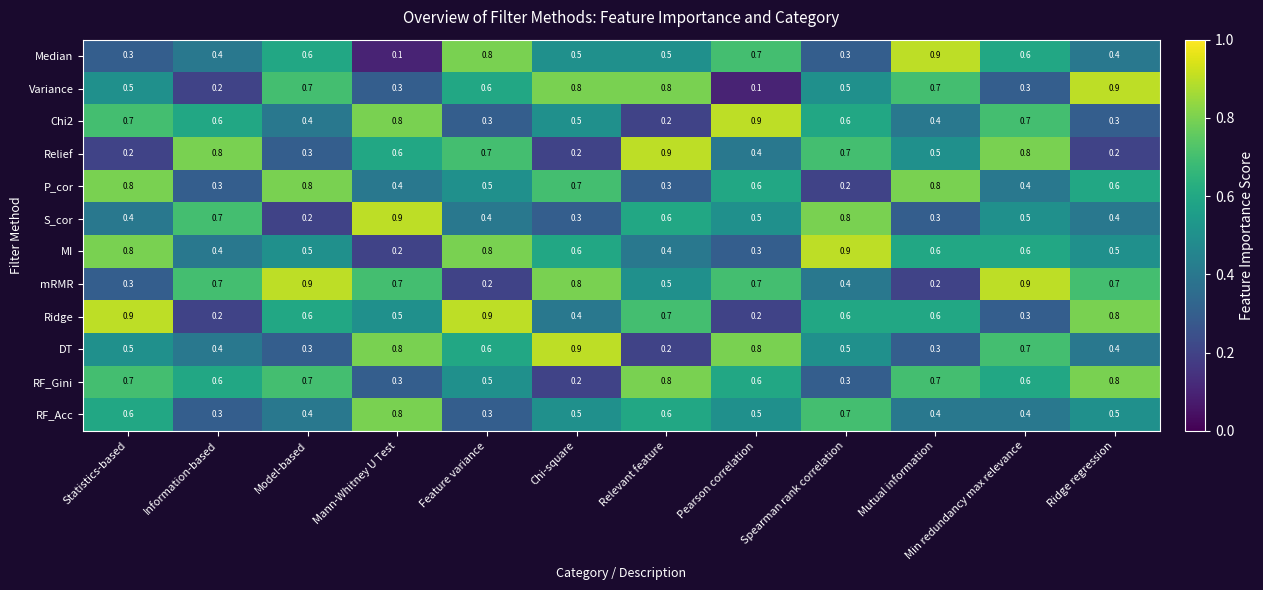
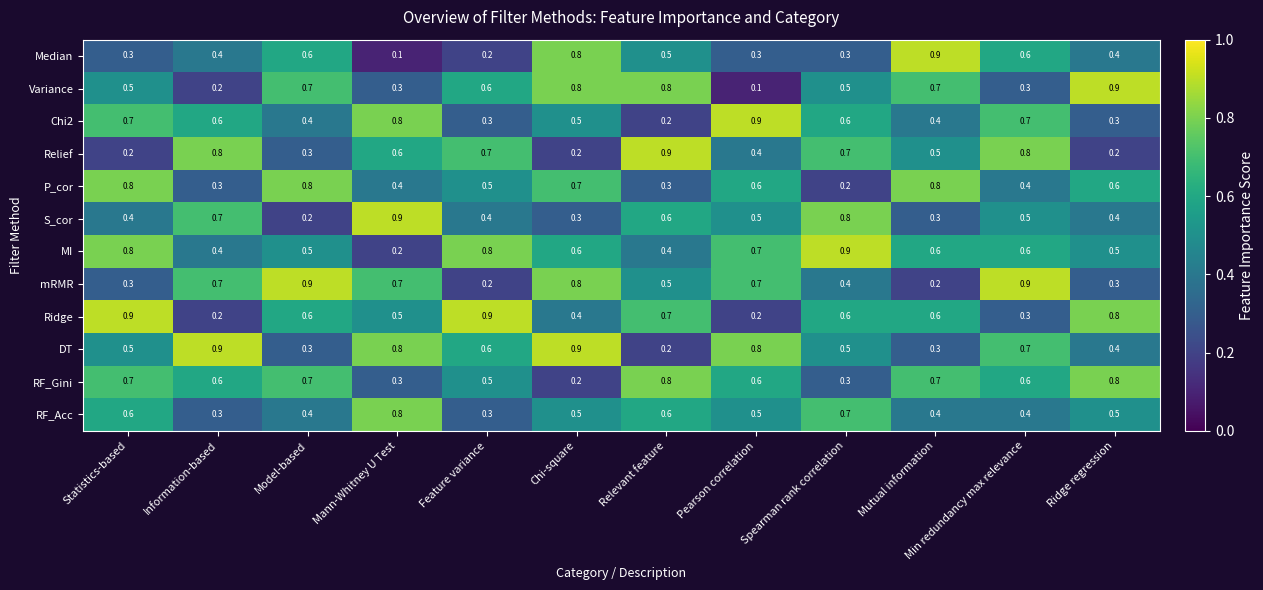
  {
    "Median": {
      "Statistics-based": 0.3,
      "Information-based": 0.4,
      "Model-based": 0.6,
      "Mann-Whitney U Test": 0.1,
-     "Feature variance": 0.8,
-     "Chi-square": 0.5,
+     "Feature variance": 0.2,
+     "Chi-square": 0.8,
      "Relevant feature": 0.5,
-     "Pearson correlation": 0.7,
+     "Pearson correlation": 0.3,
      "Spearman rank correlation": 0.3,
      "Mutual information": 0.9,
      "Min redundancy max relevance": 0.6,
      "Ridge regression": 0.4
    },
    "Variance": {
      "Statistics-based": 0.5,
      "Information-based": 0.2,
      "Model-based": 0.7,
      "Mann-Whitney U Test": 0.3,
      "Feature variance": 0.6,
      "Chi-square": 0.8,
      "Relevant feature": 0.8,
      "Pearson correlation": 0.1,
      "Spearman rank correlation": 0.5,
      "Mutual information": 0.7,
      "Min redundancy max relevance": 0.3,
      "Ridge regression": 0.9
    },
    "Chi2": {
      "Statistics-based": 0.7,
      "Information-based": 0.6,
      "Model-based": 0.4,
      "Mann-Whitney U Test": 0.8,
      "Feature variance": 0.3,
      "Chi-square": 0.5,
      "Relevant feature": 0.2,
      "Pearson correlation": 0.9,
      "Spearman rank correlation": 0.6,
      "Mutual information": 0.4,
      "Min redundancy max relevance": 0.7,
      "Ridge regression": 0.3
    },
    "Relief": {
      "Statistics-based": 0.2,
      "Information-based": 0.8,
      "Model-based": 0.3,
      "Mann-Whitney U Test": 0.6,
      "Feature variance": 0.7,
      "Chi-square": 0.2,
      "Relevant feature": 0.9,
      "Pearson correlation": 0.4,
      "Spearman rank correlation": 0.7,
      "Mutual information": 0.5,
      "Min redundancy max relevance": 0.8,
      "Ridge regression": 0.2
    },
    "P_cor": {
      "Statistics-based": 0.8,
      "Information-based": 0.3,
      "Model-based": 0.8,
      "Mann-Whitney U Test": 0.4,
      "Feature variance": 0.5,
      "Chi-square": 0.7,
      "Relevant feature": 0.3,
      "Pearson correlation": 0.6,
      "Spearman rank correlation": 0.2,
      "Mutual information": 0.8,
      "Min redundancy max relevance": 0.4,
      "Ridge regression": 0.6
    },
    "S_cor": {
      "Statistics-based": 0.4,
      "Information-based": 0.7,
      "Model-based": 0.2,
      "Mann-Whitney U Test": 0.9,
      "Feature variance": 0.4,
      "Chi-square": 0.3,
      "Relevant feature": 0.6,
      "Pearson correlation": 0.5,
      "Spearman rank correlation": 0.8,
      "Mutual information": 0.3,
      "Min redundancy max relevance": 0.5,
      "Ridge regression": 0.4
    },
    "MI": {
      "Statistics-based": 0.8,
      "Information-based": 0.4,
      "Model-based": 0.5,
      "Mann-Whitney U Test": 0.2,
      "Feature variance": 0.8,
      "Chi-square": 0.6,
      "Relevant feature": 0.4,
-     "Pearson correlation": 0.3,
+     "Pearson correlation": 0.7,
      "Spearman rank correlation": 0.9,
      "Mutual information": 0.6,
      "Min redundancy max relevance": 0.6,
      "Ridge regression": 0.5
    },
    "mRMR": {
      "Statistics-based": 0.3,
      "Information-based": 0.7,
      "Model-based": 0.9,
      "Mann-Whitney U Test": 0.7,
      "Feature variance": 0.2,
      "Chi-square": 0.8,
      "Relevant feature": 0.5,
      "Pearson correlation": 0.7,
      "Spearman rank correlation": 0.4,
      "Mutual information": 0.2,
      "Min redundancy max relevance": 0.9,
-     "Ridge regression": 0.7
+     "Ridge regression": 0.3
    },
    "Ridge": {
      "Statistics-based": 0.9,
      "Information-based": 0.2,
      "Model-based": 0.6,
      "Mann-Whitney U Test": 0.5,
      "Feature variance": 0.9,
      "Chi-square": 0.4,
      "Relevant feature": 0.7,
      "Pearson correlation": 0.2,
      "Spearman rank correlation": 0.6,
      "Mutual information": 0.6,
      "Min redundancy max relevance": 0.3,
      "Ridge regression": 0.8
    },
    "DT": {
      "Statistics-based": 0.5,
-     "Information-based": 0.4,
+     "Information-based": 0.9,
      "Model-based": 0.3,
      "Mann-Whitney U Test": 0.8,
      "Feature variance": 0.6,
      "Chi-square": 0.9,
      "Relevant feature": 0.2,
      "Pearson correlation": 0.8,
      "Spearman rank correlation": 0.5,
      "Mutual information": 0.3,
      "Min redundancy max relevance": 0.7,
      "Ridge regression": 0.4
    },
    "RF_Gini": {
      "Statistics-based": 0.7,
      "Information-based": 0.6,
      "Model-based": 0.7,
      "Mann-Whitney U Test": 0.3,
      "Feature variance": 0.5,
      "Chi-square": 0.2,
      "Relevant feature": 0.8,
      "Pearson correlation": 0.6,
      "Spearman rank correlation": 0.3,
      "Mutual information": 0.7,
      "Min redundancy max relevance": 0.6,
      "Ridge regression": 0.8
    },
    "RF_Acc": {
      "Statistics-based": 0.6,
      "Information-based": 0.3,
      "Model-based": 0.4,
      "Mann-Whitney U Test": 0.8,
      "Feature variance": 0.3,
      "Chi-square": 0.5,
      "Relevant feature": 0.6,
      "Pearson correlation": 0.5,
      "Spearman rank correlation": 0.7,
      "Mutual information": 0.4,
      "Min redundancy max relevance": 0.4,
      "Ridge regression": 0.5
    }
  }
